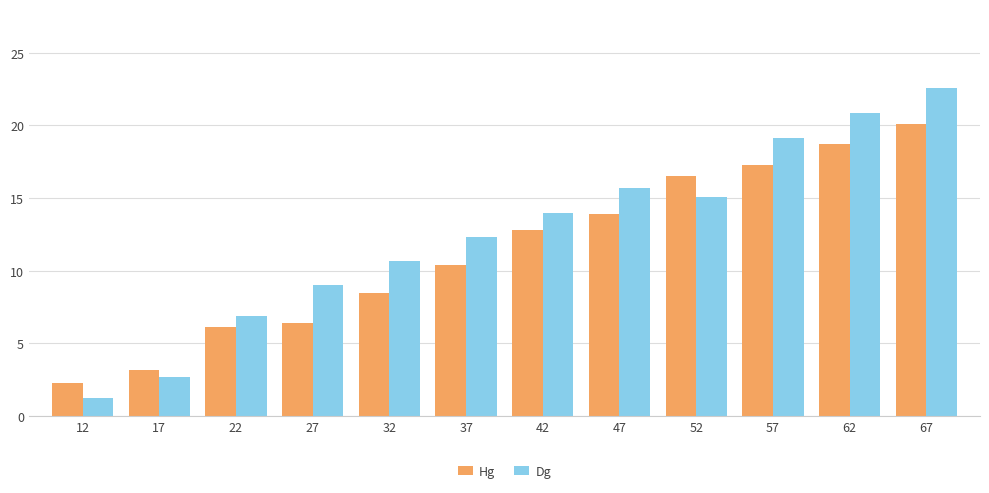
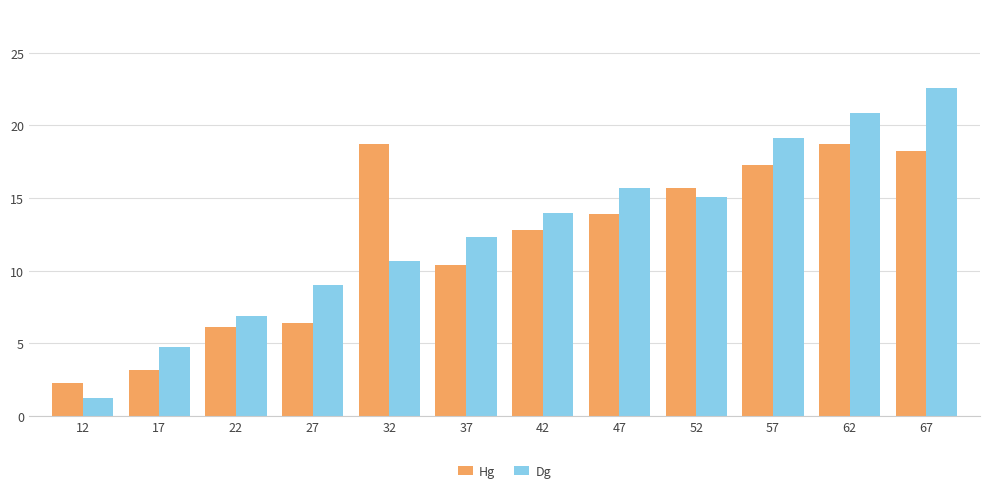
  {
    "Hg": {
      "12": 2.3,
      "17": 3.2,
      "22": 6.1,
      "27": 6.4,
-     "32": 8.5,
+     "32": 18.7,
      "37": 10.4,
      "42": 12.8,
      "47": 13.9,
-     "52": 16.5,
+     "52": 15.7,
      "57": 17.3,
      "62": 18.7,
-     "67": 20.1
+     "67": 18.2
    },
    "Dg": {
      "12": 1.2,
-     "17": 2.7,
+     "17": 4.8,
      "22": 6.9,
      "27": 9.0,
      "32": 10.7,
      "37": 12.3,
      "42": 14.0,
      "47": 15.7,
      "52": 15.1,
      "57": 19.1,
      "62": 20.9,
      "67": 22.6
    }
  }
